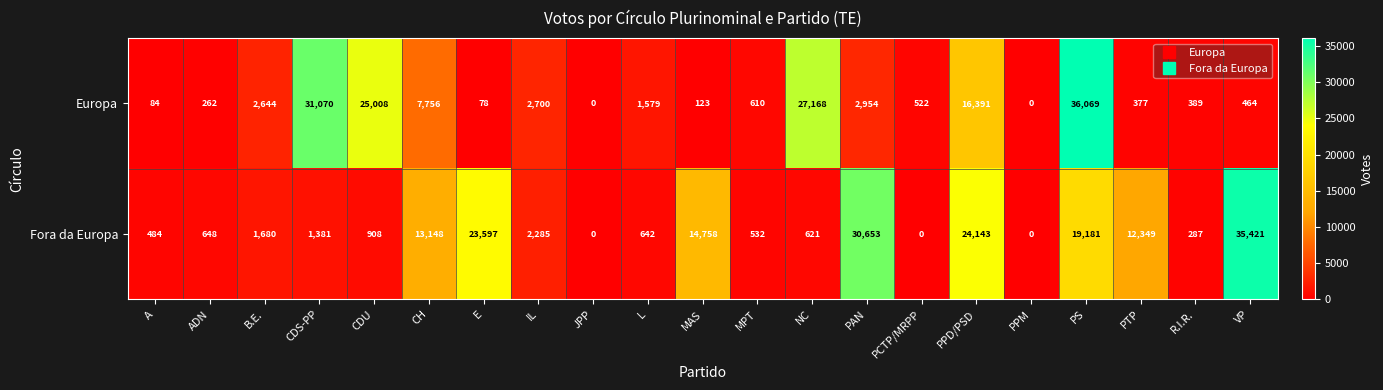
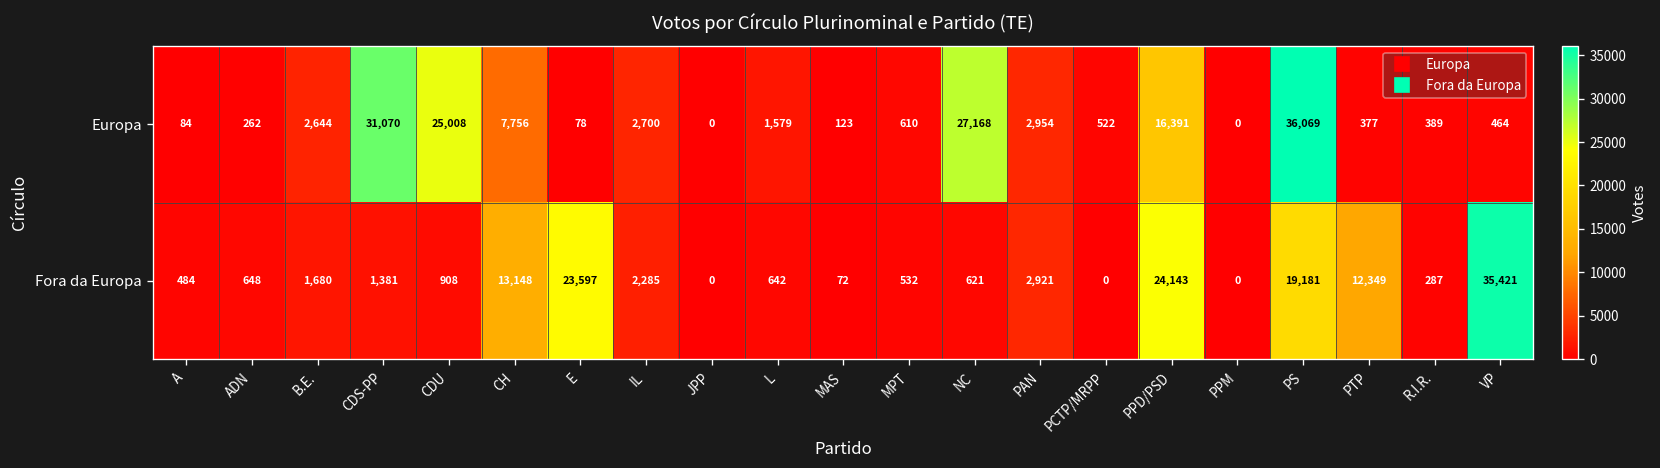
  {
    "Europa": {
      "A": "84",
      "ADN": "262",
      "B.E.": "2,644",
      "CDS-PP": "31,070",
      "CDU": "25,008",
      "CH": "7,756",
      "E": "78",
      "IL": "2,700",
      "JPP": "0",
      "L": "1,579",
      "MAS": "123",
      "MPT": "610",
      "NC": "27,168",
      "PAN": "2,954",
      "PCTP/MRPP": "522",
      "PPD/PSD": "16,391",
      "PPM": "0",
      "PS": "36,069",
      "PTP": "377",
      "R.I.R.": "389",
      "VP": "464"
    },
    "Fora da Europa": {
      "A": "484",
      "ADN": "648",
      "B.E.": "1,680",
      "CDS-PP": "1,381",
      "CDU": "908",
      "CH": "13,148",
      "E": "23,597",
      "IL": "2,285",
      "JPP": "0",
      "L": "642",
-     "MAS": "14,758",
+     "MAS": "72",
      "MPT": "532",
      "NC": "621",
-     "PAN": "30,653",
+     "PAN": "2,921",
      "PCTP/MRPP": "0",
      "PPD/PSD": "24,143",
      "PPM": "0",
      "PS": "19,181",
      "PTP": "12,349",
      "R.I.R.": "287",
      "VP": "35,421"
    }
  }
